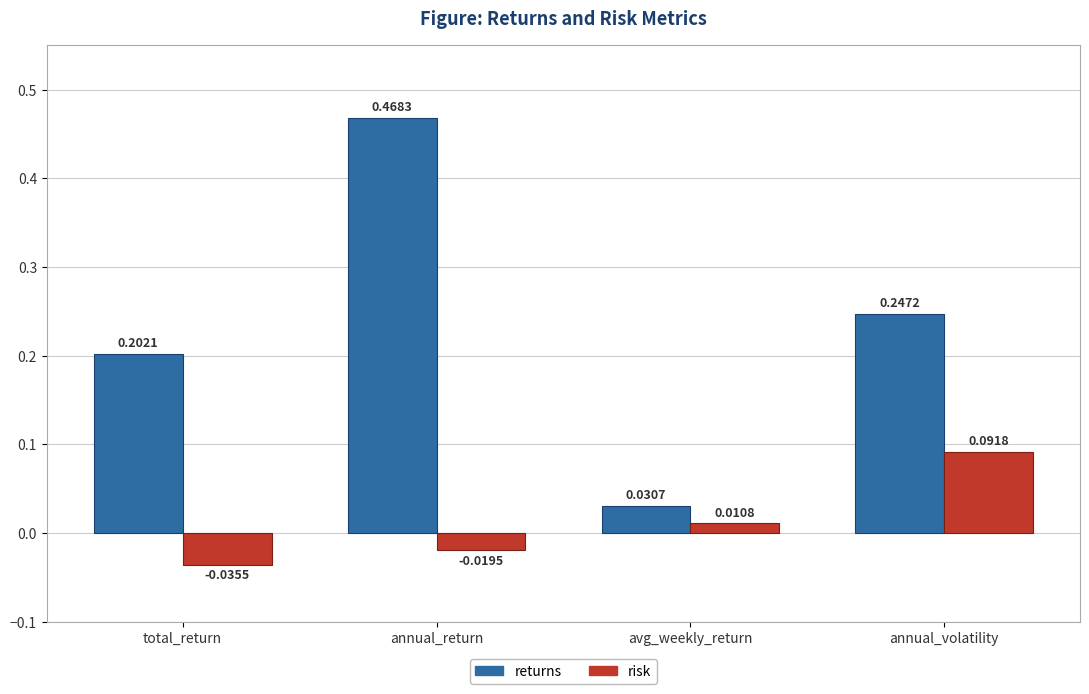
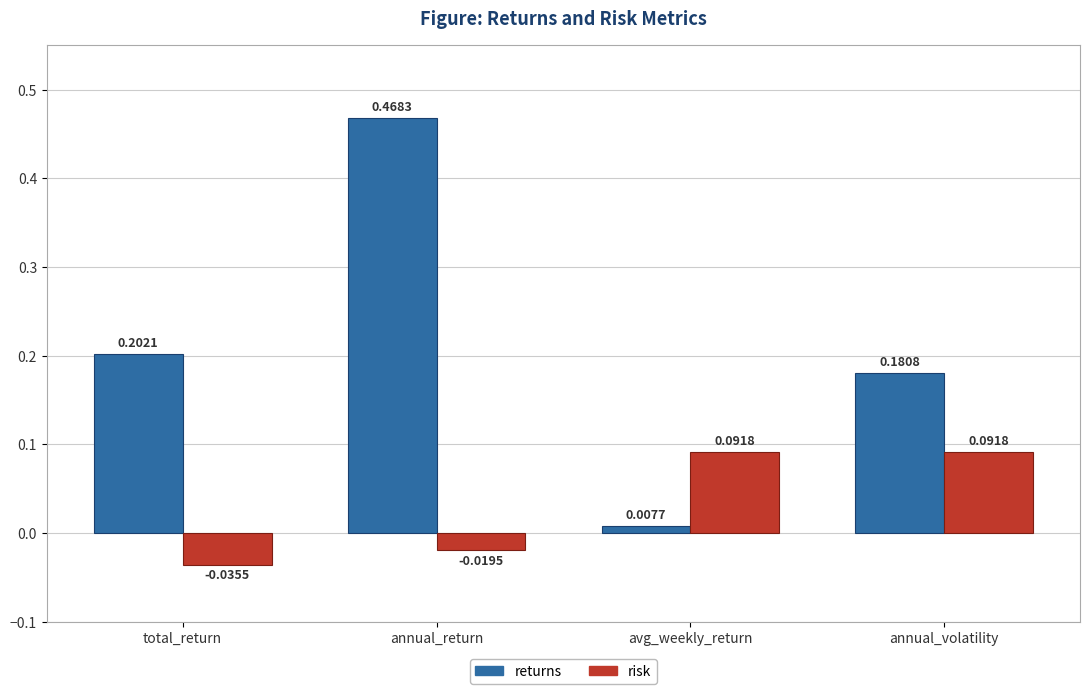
  {
    "returns": {
      "total_return": 0.2021,
      "annual_return": 0.4683,
-     "avg_weekly_return": 0.0307,
-     "annual_volatility": 0.2472
+     "avg_weekly_return": 0.0077,
+     "annual_volatility": 0.1808
    },
    "risk": {
      "total_return": -0.0355,
      "annual_return": -0.0195,
-     "avg_weekly_return": 0.0108,
+     "avg_weekly_return": 0.0918,
      "annual_volatility": 0.0918
    }
  }
